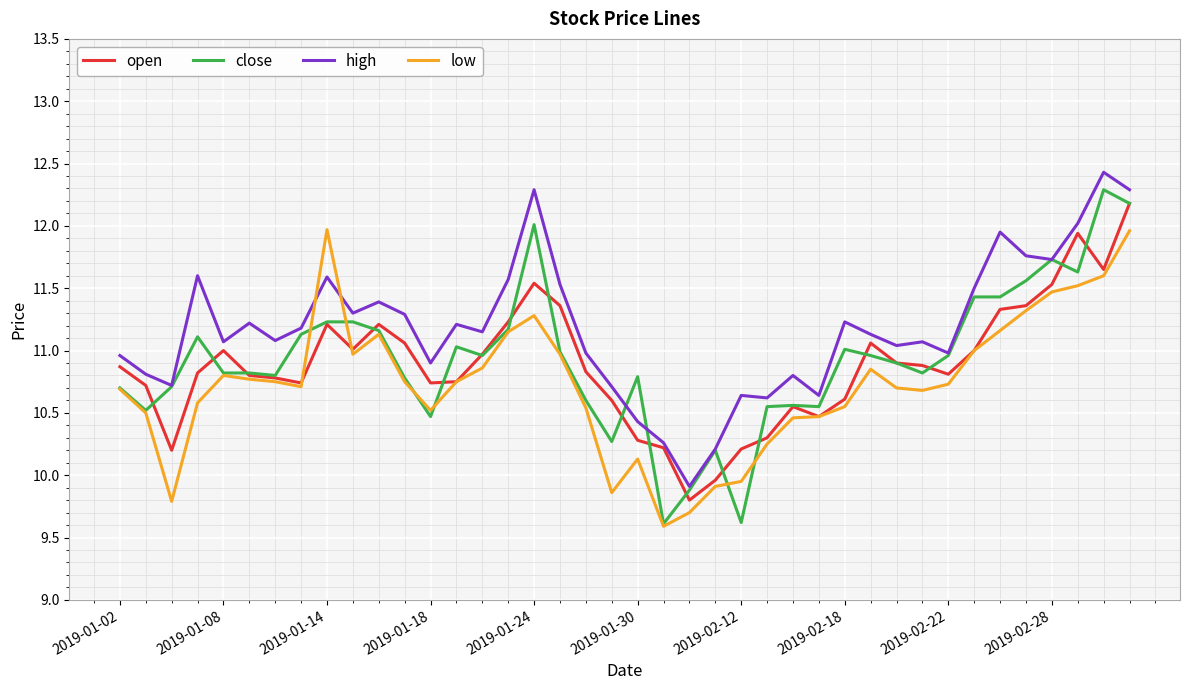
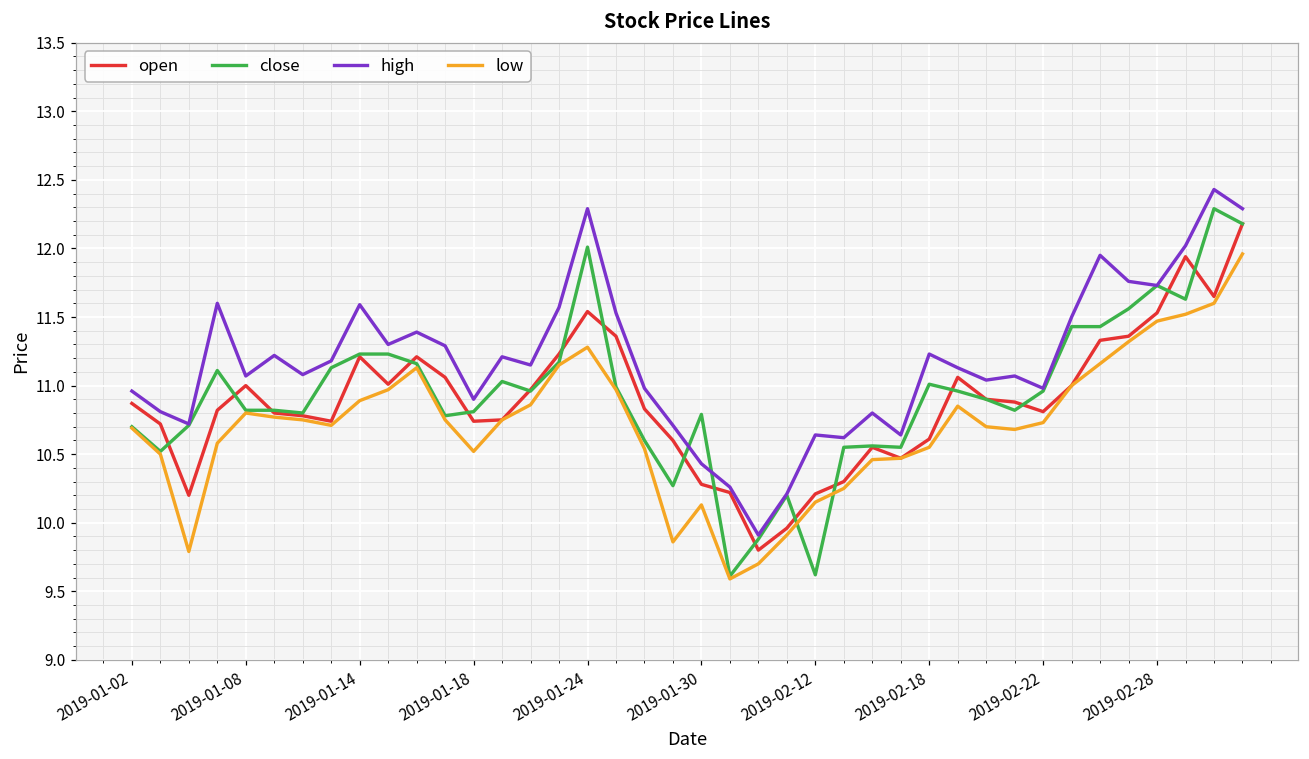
  {
    "open": {
      "2019-01-02": 10.87,
      "2019-01-08": 11.00,
      "2019-01-18": 10.74,
      "2019-01-24": 11.54,
      "2019-01-30": 10.28,
      "2019-02-12": 10.21,
      "2019-02-18": 10.61,
      "2019-02-22": 10.81,
      "2019-02-28": 11.53
    },
    "close": {
-     "2019-01-18": 10.47,
+     "2019-01-18": 10.81,
      "2019-01-24": 12.01,
      "2019-01-30": 10.79,
      "2019-02-12": 9.62,
      "2019-02-18": 11.01
    },
    "high": {
      "2019-01-02": 10.96,
      "2019-01-08": 11.07,
      "2019-01-14": 11.59,
      "2019-01-18": 10.90,
      "2019-01-24": 12.29,
      "2019-01-30": 10.43,
      "2019-02-12": 10.64,
      "2019-02-18": 11.23
    },
    "low": {
-     "2019-01-14": 11.97,
+     "2019-01-14": 10.89,
      "2019-01-18": 10.52,
      "2019-01-24": 11.28,
      "2019-01-30": 10.13,
-     "2019-02-12": 9.95,
+     "2019-02-12": 10.15,
      "2019-02-18": 10.55,
      "2019-02-22": 10.73,
      "2019-02-28": 11.47
    }
  }
